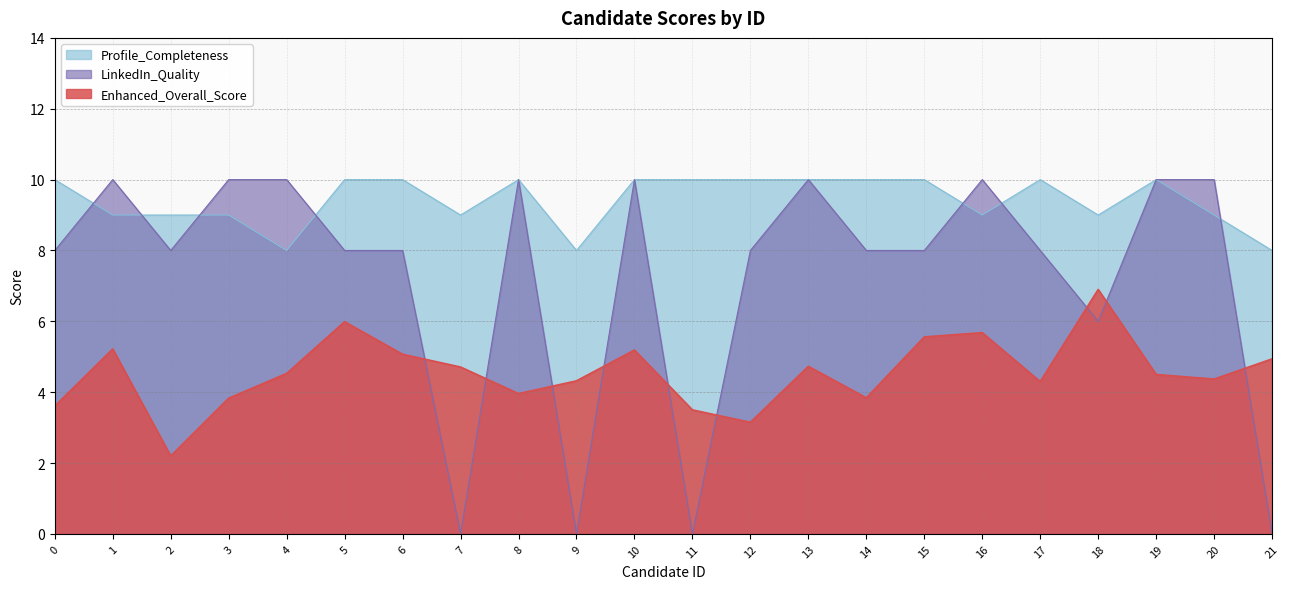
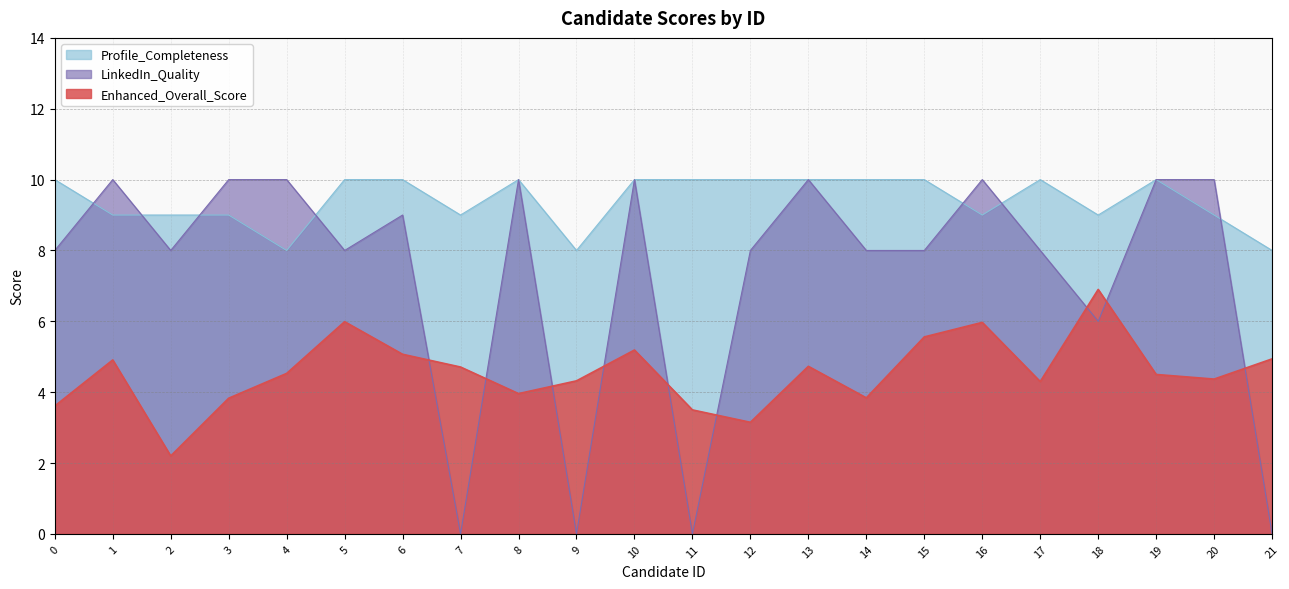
  {
    "Profile_Completeness": {
      "0": 10.0,
      "1": 9.0,
      "2": 9.0,
      "3": 9.0,
      "4": 8.0,
      "5": 10.0,
      "6": 10.0,
      "7": 9.0,
      "9": 8.0,
      "11": 10.0,
      "12": 10.0,
      "14": 10.0,
      "15": 10.0,
      "16": 9.0,
      "17": 10.0,
      "18": 9.0,
      "20": 9.0,
      "21": 8.0
    },
    "LinkedIn_Quality": {
      "0": 8,
      "1": 10,
      "2": 8,
      "3": 10,
      "4": 10,
      "5": 8,
-     "6": 8,
+     "6": 9,
      "7": 0,
      "9": 0,
      "11": 0,
      "12": 8,
      "14": 8,
      "15": 8,
      "16": 10,
      "17": 8,
      "18": 6,
      "20": 10,
      "21": 0
    },
    "Enhanced_Overall_Score": {
      "0": 3.6,
-     "1": 5.2,
+     "1": 4.9,
      "2": 2.2,
      "3": 3.8,
      "4": 4.5,
      "5": 6.0,
      "6": 5.1,
      "7": 4.7,
      "8": 4.0,
      "9": 4.3,
      "10": 5.2,
      "11": 3.5,
      "12": 3.2,
      "13": 4.7,
      "14": 3.8,
      "15": 5.6,
-     "16": 5.7,
+     "16": 6.0,
      "17": 4.3,
      "18": 6.9,
      "19": 4.5,
      "20": 4.4,
      "21": 4.9
    }
  }
